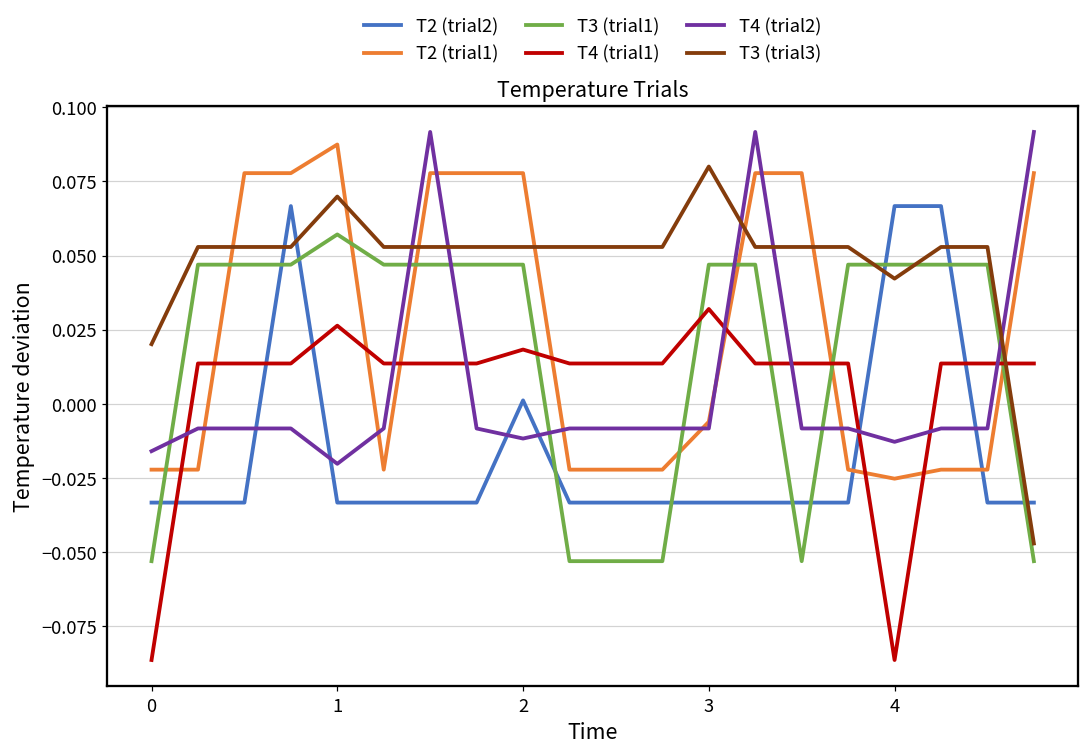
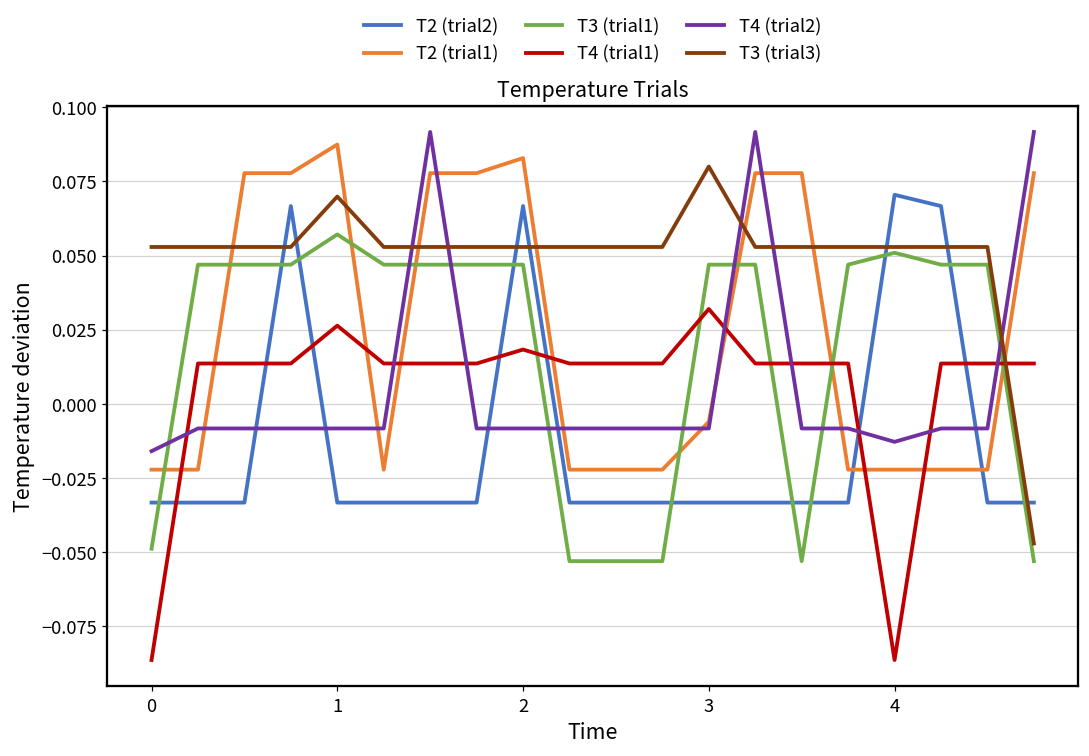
  {
    "T2 (trial2)": {
      "0": -0.033,
      "1": -0.033,
-     "2": 0.001,
+     "2": 0.067,
      "3": -0.033,
-     "4": 0.067
+     "4": 0.070
    },
    "T2 (trial1)": {
      "0": -0.022,
      "1": 0.087,
-     "2": 0.078,
+     "2": 0.083,
      "3": -0.006,
-     "4": -0.025
+     "4": -0.022
    },
    "T3 (trial1)": {
-     "0": -0.053,
+     "0": -0.049,
      "1": 0.057,
      "2": 0.047,
      "3": 0.047,
-     "4": 0.047
+     "4": 0.051
    },
    "T4 (trial1)": {
      "0": -0.086,
      "1": 0.026,
      "2": 0.018,
      "3": 0.032,
      "4": -0.086
    },
    "T4 (trial2)": {
      "0": -0.016,
-     "1": -0.020,
-     "2": -0.012,
+     "1": -0.008,
+     "2": -0.008,
      "3": -0.008,
      "4": -0.013
    },
    "T3 (trial3)": {
-     "0": 0.020,
+     "0": 0.053,
      "1": 0.070,
      "2": 0.053,
      "3": 0.080,
-     "4": 0.042
+     "4": 0.053
    }
  }
